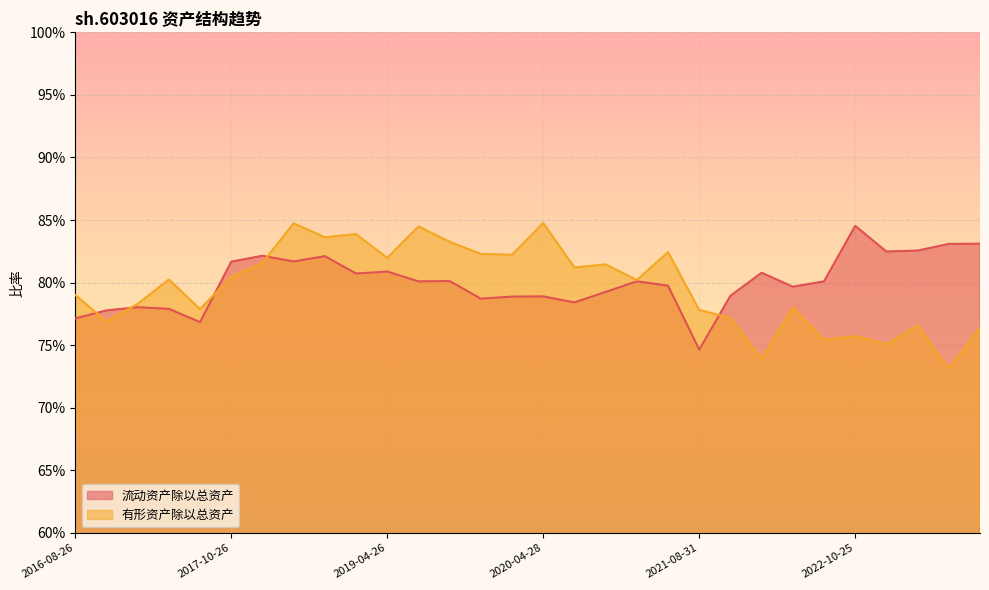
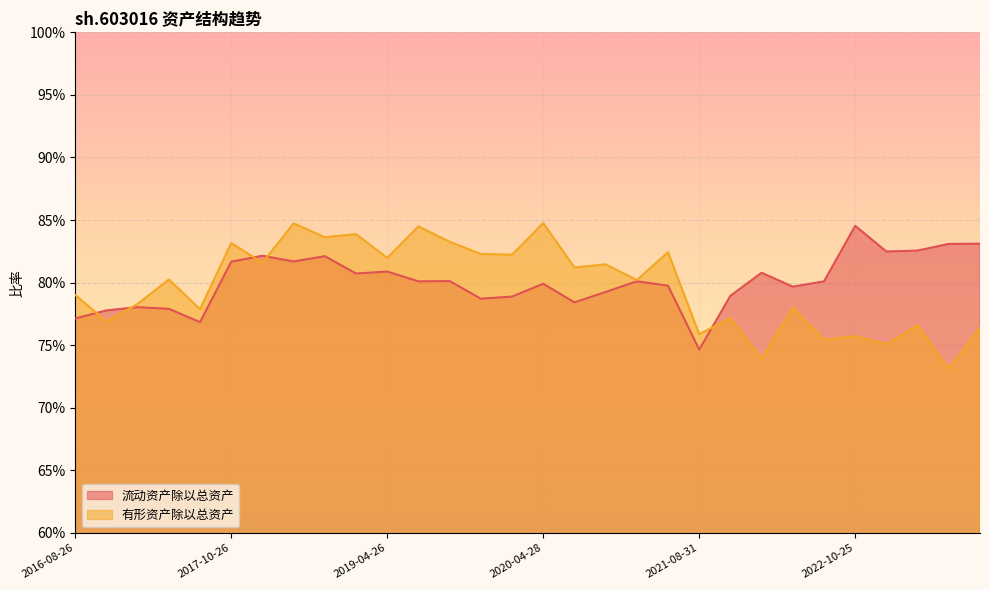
  {
    "流动资产除以总资产": {
      "2016-08-26": "77.1%",
      "2017-10-26": "81.7%",
-     "2020-04-28": "78.9%",
+     "2020-04-28": "79.9%",
      "2021-08-31": "74.6%",
      "2022-10-25": "84.5%"
    },
    "有形资产除以总资产": {
      "2016-08-26": "79.0%",
-     "2017-10-26": "80.5%",
+     "2017-10-26": "83.2%",
      "2020-04-28": "84.8%",
-     "2021-08-31": "77.8%",
+     "2021-08-31": "75.9%",
      "2022-10-25": "75.7%"
    }
  }
